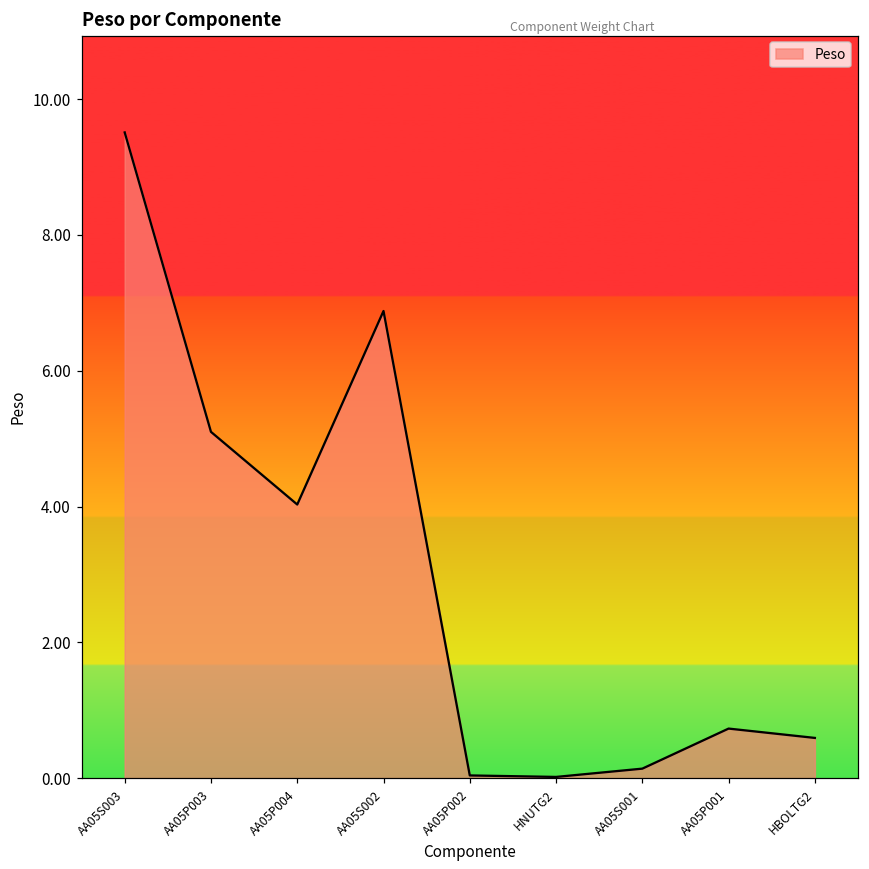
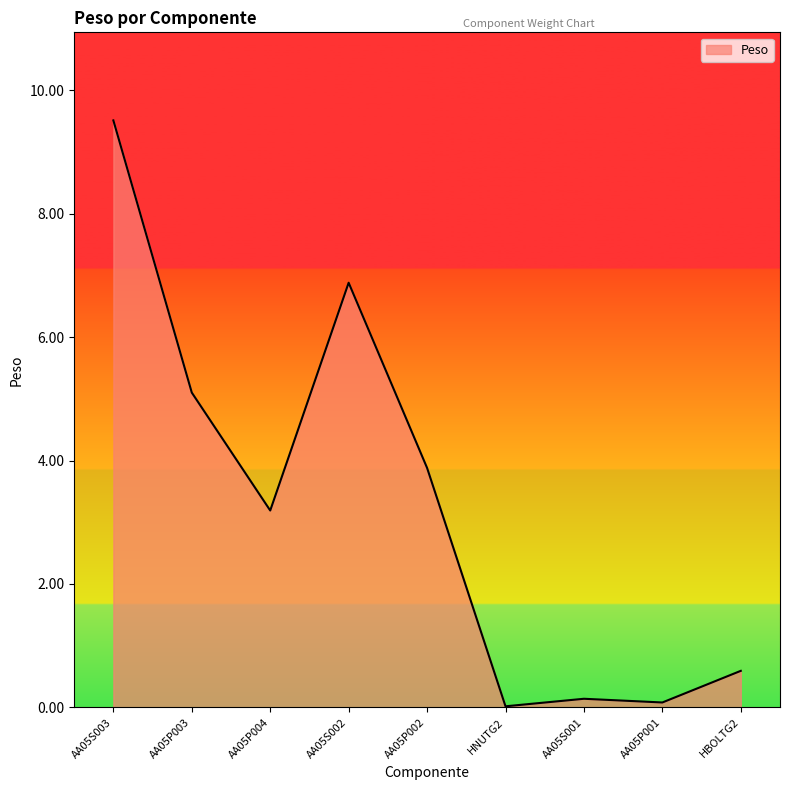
  {
    "AA05S003": 9.5,
    "AA05P003": 5.1,
-   "AA05P004": 4.0,
+   "AA05P004": 3.2,
    "AA05S002": 6.9,
-   "AA05P002": 0.0,
+   "AA05P002": 3.9,
    "HNUTG2": 0.0,
    "AA05S001": 0.1,
-   "AA05P001": 0.7,
+   "AA05P001": 0.1,
    "HBOLTG2": 0.6
  }
